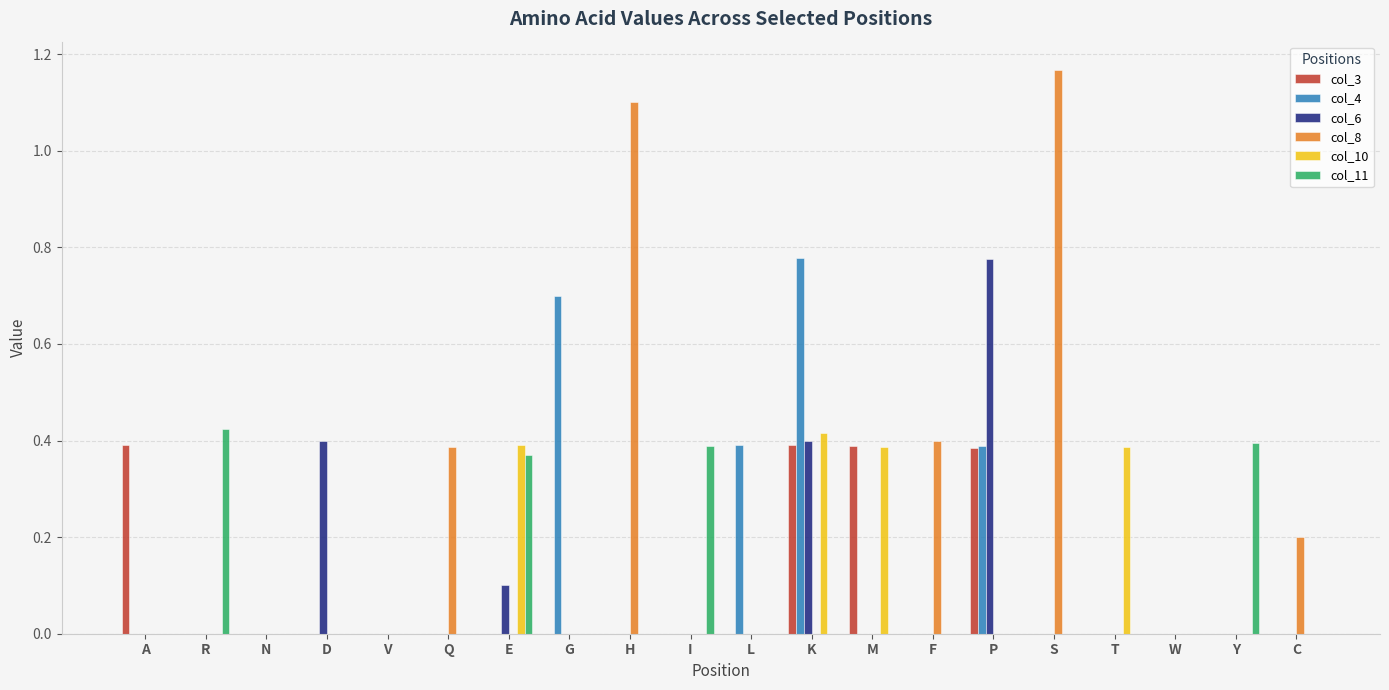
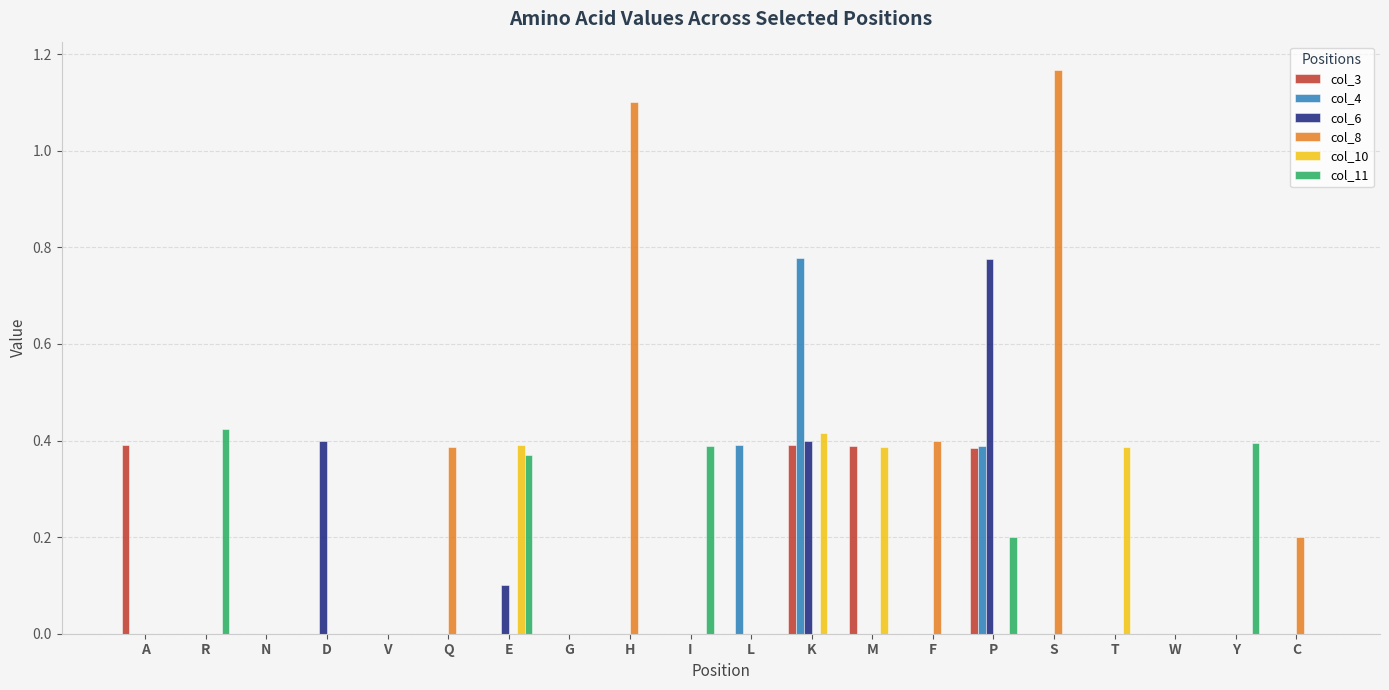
  {
    "col_3": {
      "A": 0.39,
      "R": 0.0,
      "N": 0.0,
      "D": 0.0,
      "V": 0.0,
      "Q": 0.0,
      "E": 0.0,
      "G": 0.0,
      "H": 0.0,
      "I": 0.0,
      "L": 0.0,
      "K": 0.39,
      "M": 0.39,
      "F": 0.0,
      "P": 0.39,
      "S": 0.0,
      "T": 0.0,
      "W": 0.0,
      "Y": 0.0,
      "C": 0.0
    },
    "col_4": {
      "A": 0.0,
      "R": 0.0,
      "N": 0.0,
      "D": 0.0,
      "V": 0.0,
      "Q": 0.0,
      "E": 0.0,
-     "G": 0.7,
+     "G": 0.0,
      "H": 0.0,
      "I": 0.0,
      "L": 0.39,
      "K": 0.78,
      "M": 0.0,
      "F": 0.0,
      "P": 0.39,
      "S": 0.0,
      "T": 0.0,
      "W": 0.0,
      "Y": 0.0,
      "C": 0.0
    },
    "col_6": {
      "A": 0.0,
      "R": 0.0,
      "N": 0.0,
      "D": 0.4,
      "V": 0.0,
      "Q": 0.0,
      "E": 0.1,
      "G": 0.0,
      "H": 0.0,
      "I": 0.0,
      "L": 0.0,
      "K": 0.4,
      "M": 0.0,
      "F": 0.0,
      "P": 0.78,
      "S": 0.0,
      "T": 0.0,
      "W": 0.0,
      "Y": 0.0,
      "C": 0.0
    },
    "col_8": {
      "A": 0.0,
      "R": 0.0,
      "N": 0.0,
      "D": 0.0,
      "V": 0.0,
      "Q": 0.39,
      "E": 0.0,
      "G": 0.0,
      "H": 1.1,
      "I": 0.0,
      "L": 0.0,
      "K": 0.0,
      "M": 0.0,
      "F": 0.4,
      "P": 0.0,
      "S": 1.17,
      "T": 0.0,
      "W": 0.0,
      "Y": 0.0,
      "C": 0.2
    },
    "col_10": {
      "A": 0.0,
      "R": 0.0,
      "N": 0.0,
      "D": 0.0,
      "V": 0.0,
      "Q": 0.0,
      "E": 0.39,
      "G": 0.0,
      "H": 0.0,
      "I": 0.0,
      "L": 0.0,
      "K": 0.42,
      "M": 0.39,
      "F": 0.0,
      "P": 0.0,
      "S": 0.0,
      "T": 0.39,
      "W": 0.0,
      "Y": 0.0,
      "C": 0.0
    },
    "col_11": {
      "A": 0.0,
      "R": 0.42,
      "N": 0.0,
      "D": 0.0,
      "V": 0.0,
      "Q": 0.0,
      "E": 0.37,
      "G": 0.0,
      "H": 0.0,
      "I": 0.39,
      "L": 0.0,
      "K": 0.0,
      "M": 0.0,
      "F": 0.0,
-     "P": 0.0,
+     "P": 0.2,
      "S": 0.0,
      "T": 0.0,
      "W": 0.0,
      "Y": 0.39,
      "C": 0.0
    }
  }
